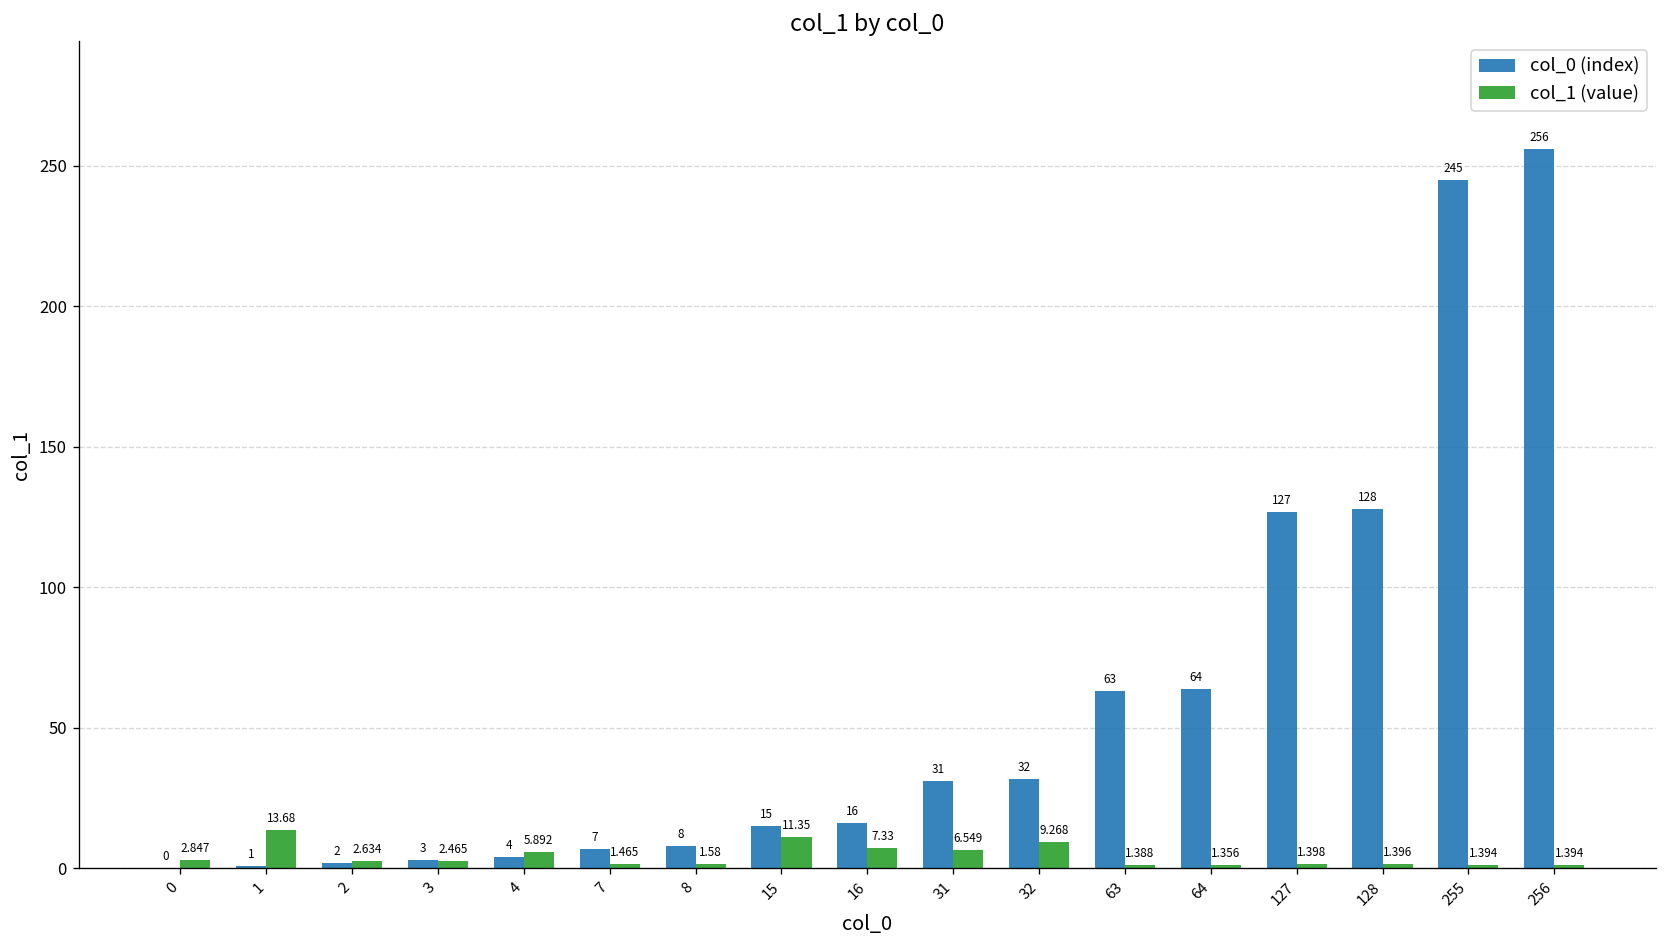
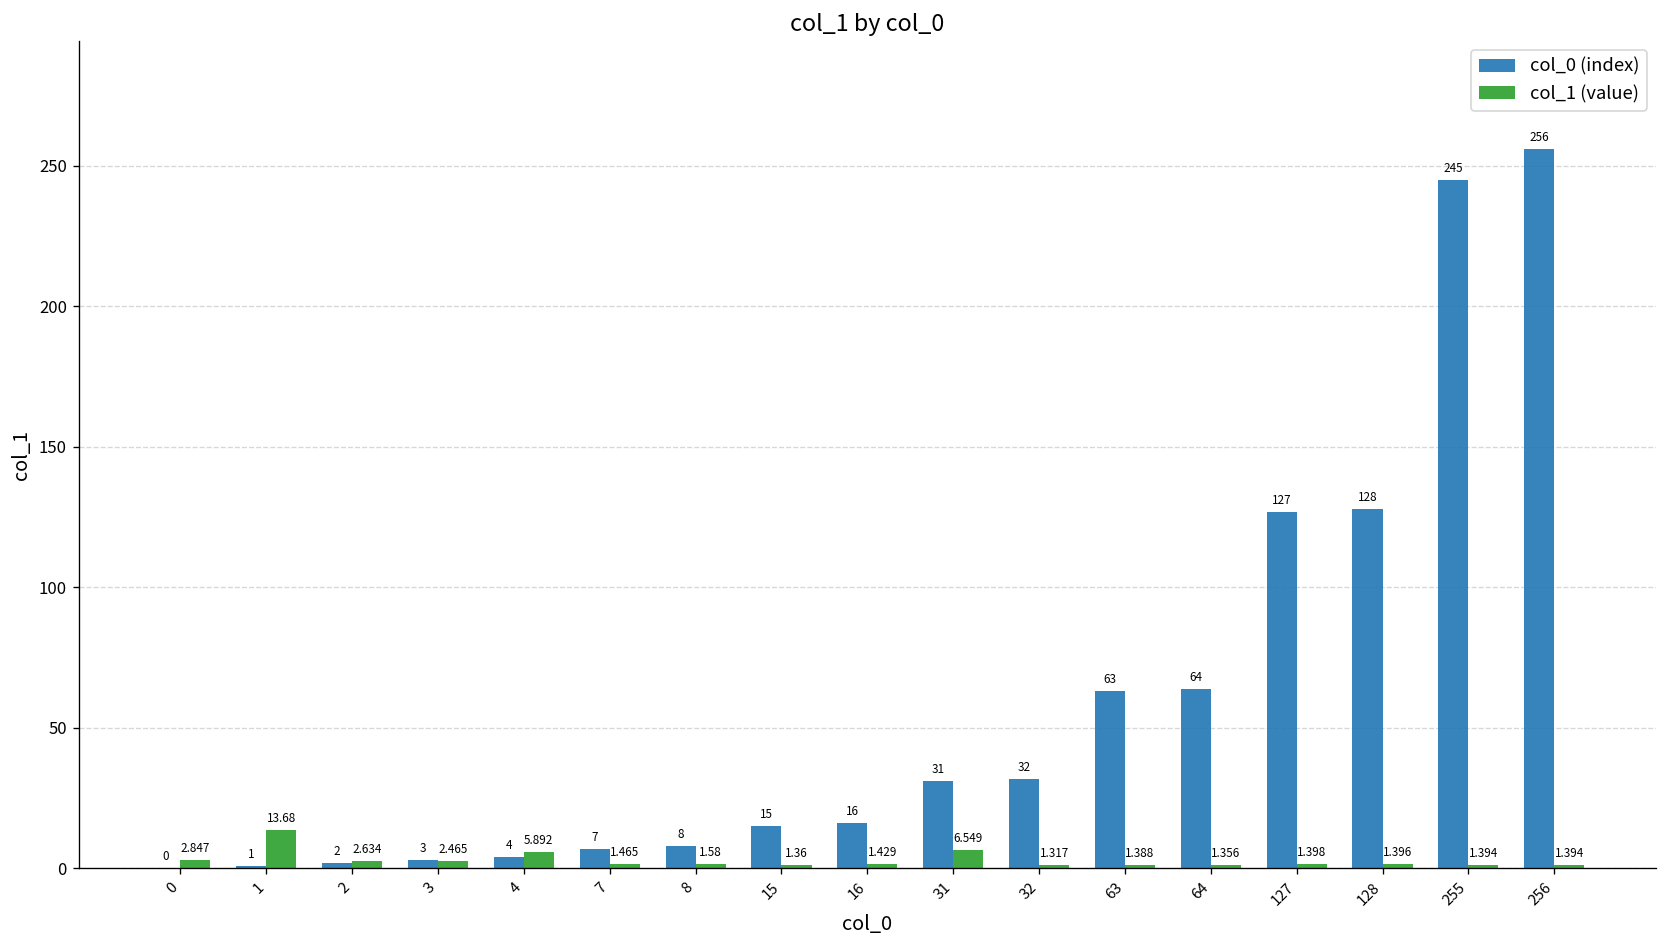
  {
    "col_0 (index)": {
      "0": 0,
      "1": 1,
      "2": 2,
      "3": 3,
      "4": 4,
      "7": 7,
      "8": 8,
      "15": 15,
      "16": 16,
      "31": 31,
      "32": 32,
      "63": 63,
      "64": 64,
      "127": 127,
      "128": 128,
      "255": 245,
      "256": 256
    },
    "col_1 (value)": {
      "0": 2.847,
      "1": 13.68,
      "2": 2.634,
      "3": 2.465,
      "4": 5.892,
      "7": 1.465,
      "8": 1.58,
-     "15": 11.35,
-     "16": 7.33,
+     "15": 1.36,
+     "16": 1.429,
      "31": 6.549,
-     "32": 9.268,
+     "32": 1.317,
      "63": 1.388,
      "64": 1.356,
      "127": 1.398,
      "128": 1.396,
      "255": 1.394,
      "256": 1.394
    }
  }
